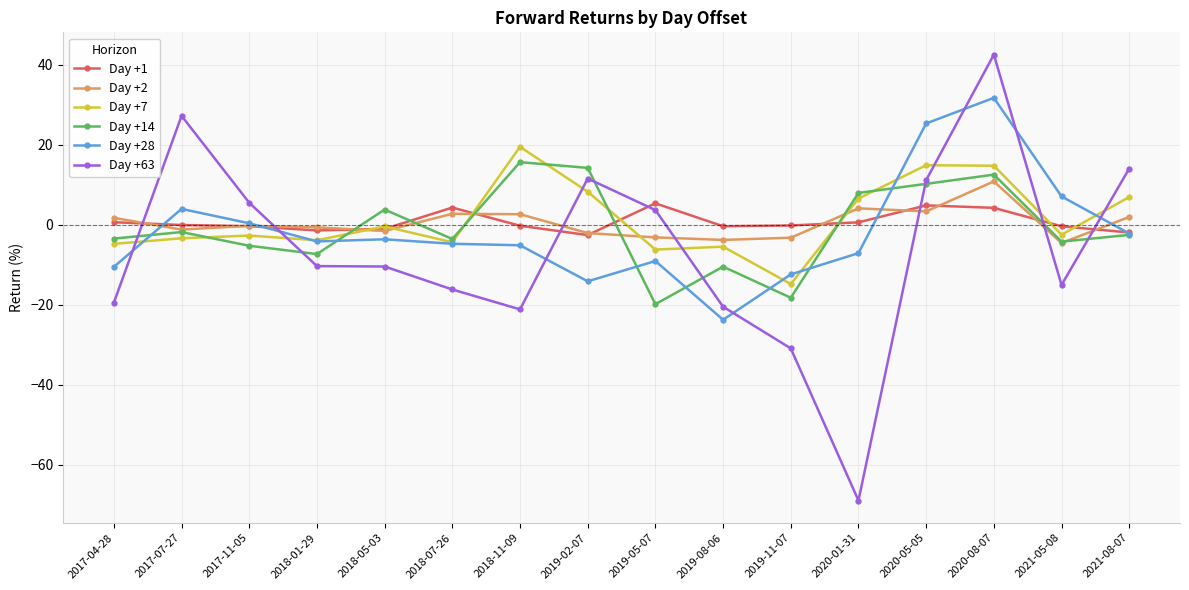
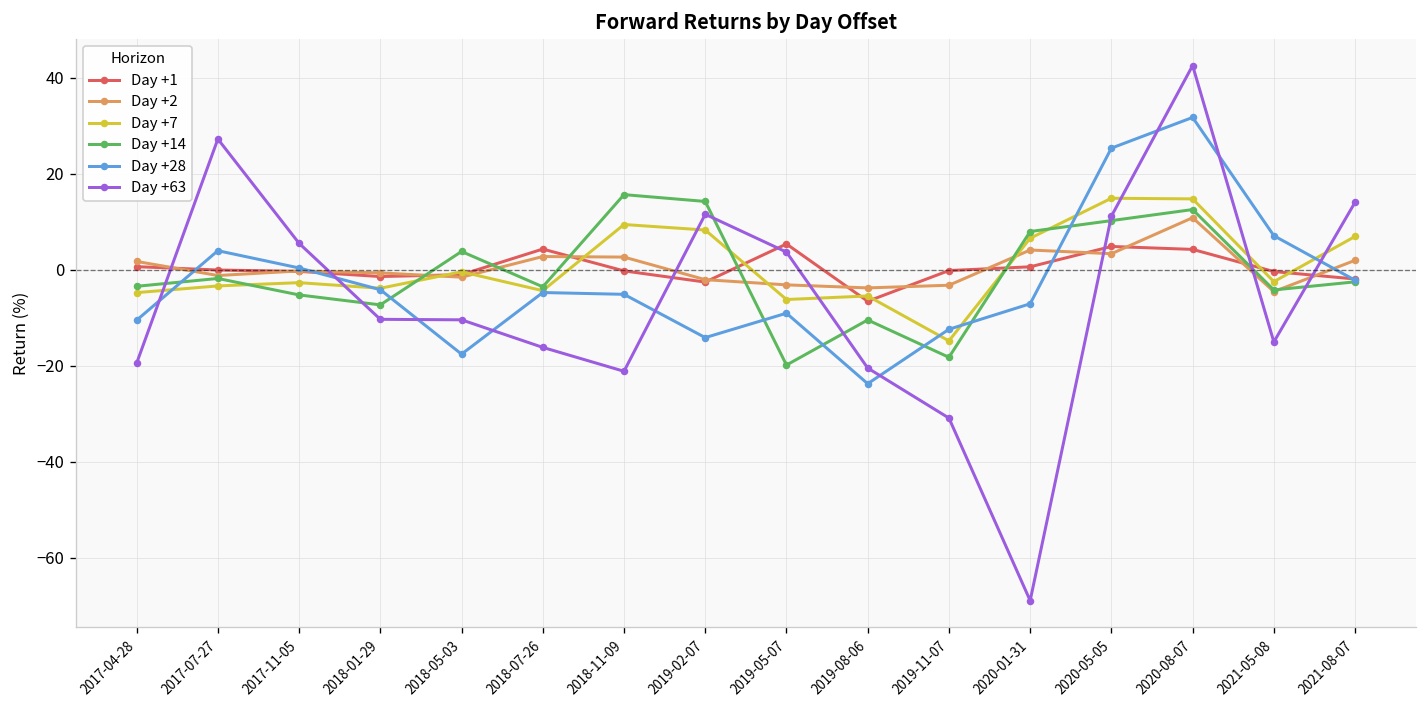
  {
    "Day +1": {
      "2017-04-28": 1,
      "2017-07-27": 0,
      "2018-01-29": -1,
      "2018-07-26": 4,
      "2018-11-09": 0,
      "2019-05-07": 5,
-     "2019-08-06": 0,
+     "2019-08-06": -7,
      "2019-11-07": 0,
      "2020-01-31": 1,
      "2020-05-05": 5,
      "2020-08-07": 4,
      "2021-05-08": 0
    },
    "Day +2": {
      "2017-04-28": 2,
      "2018-01-29": -1,
      "2018-07-26": 3,
      "2018-11-09": 3,
      "2019-05-07": -3,
      "2019-08-06": -4,
      "2019-11-07": -3,
      "2020-01-31": 4,
      "2020-05-05": 3,
      "2020-08-07": 11,
      "2021-08-07": 2
    },
    "Day +7": {
      "2017-04-28": -5,
      "2017-07-27": -3,
      "2017-11-05": -3,
-     "2018-11-09": 19,
+     "2018-11-09": 9,
      "2019-02-07": 8,
      "2019-05-07": -6,
      "2019-08-06": -5,
      "2019-11-07": -15,
      "2020-01-31": 7,
      "2020-05-05": 15,
      "2020-08-07": 15,
      "2021-05-08": -2,
      "2021-08-07": 7
    },
    "Day +14": {
      "2017-04-28": -3,
      "2017-11-05": -5,
      "2018-01-29": -7,
      "2018-05-03": 4,
      "2018-07-26": -4,
      "2018-11-09": 16,
      "2019-02-07": 14,
      "2019-05-07": -20,
      "2019-08-06": -10,
      "2019-11-07": -18,
      "2020-01-31": 8,
      "2020-05-05": 10,
      "2020-08-07": 13
    },
    "Day +28": {
      "2017-04-28": -11,
      "2017-07-27": 4,
-     "2018-05-03": -4,
+     "2018-05-03": -18,
      "2018-11-09": -5,
      "2019-02-07": -14,
      "2019-05-07": -9,
      "2019-08-06": -24,
      "2019-11-07": -12,
      "2020-01-31": -7,
      "2020-05-05": 25,
      "2020-08-07": 32,
      "2021-05-08": 7
    },
    "Day +63": {
      "2017-04-28": -19,
      "2017-07-27": 27,
      "2017-11-05": 6,
      "2018-01-29": -10,
      "2018-05-03": -10,
      "2018-07-26": -16,
      "2018-11-09": -21,
      "2019-02-07": 12,
      "2019-05-07": 4,
      "2019-08-06": -20,
      "2019-11-07": -31,
      "2020-01-31": -69,
      "2020-05-05": 11,
      "2020-08-07": 43,
      "2021-05-08": -15,
      "2021-08-07": 14
    }
  }
